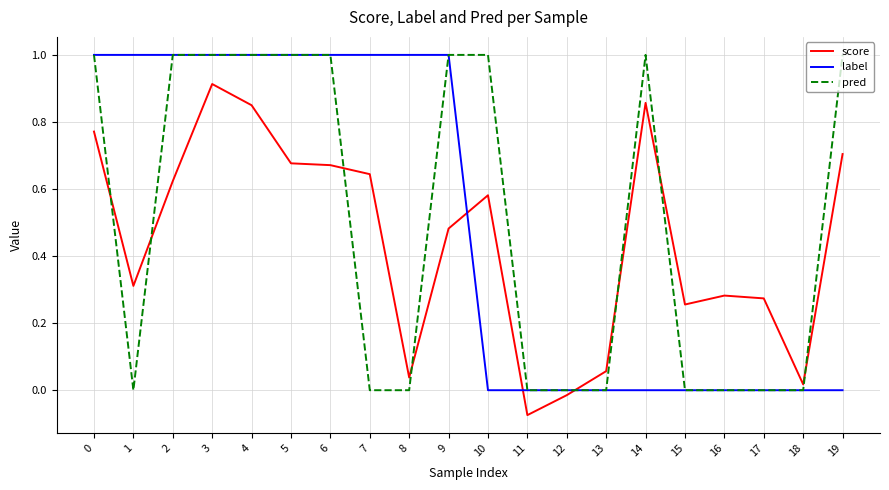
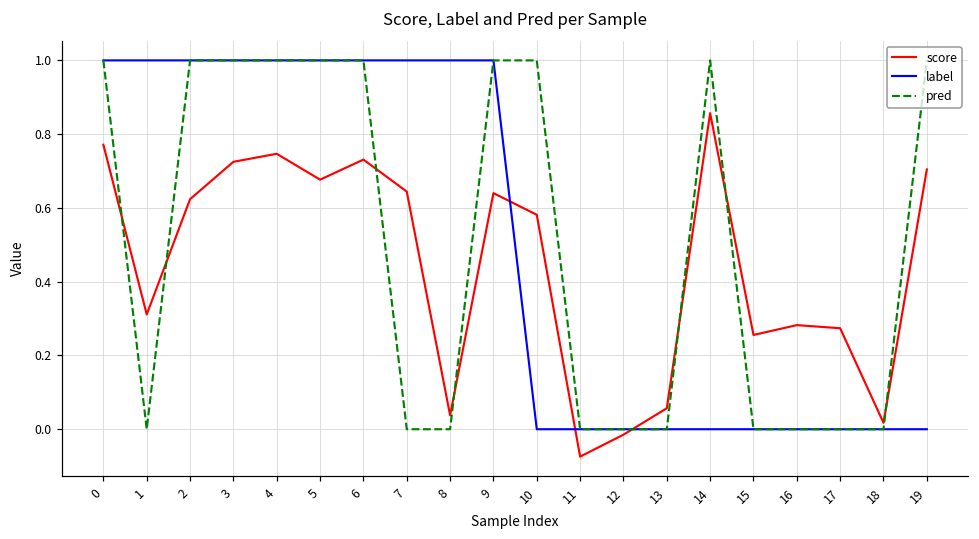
  {
    "score": {
      "0": 0.77,
      "1": 0.31,
      "2": 0.62,
-     "3": 0.91,
-     "4": 0.85,
+     "3": 0.73,
+     "4": 0.75,
      "5": 0.68,
-     "6": 0.67,
+     "6": 0.73,
      "7": 0.64,
      "8": 0.04,
-     "9": 0.48,
+     "9": 0.64,
      "10": 0.58,
      "11": -0.07,
      "12": -0.01,
      "13": 0.06,
      "14": 0.86,
      "15": 0.26,
      "16": 0.28,
      "17": 0.27,
      "18": 0.02,
      "19": 0.70
    },
    "label": {
      "1": 1.00,
      "7": 1.00,
      "8": 1.00,
      "10": 0.00,
      "14": 0.00,
      "19": 0.00
    },
    "pred": {
      "1": 0.00,
      "7": 0.00,
      "8": 0.00,
      "10": 1.00,
      "14": 1.00
    }
  }
